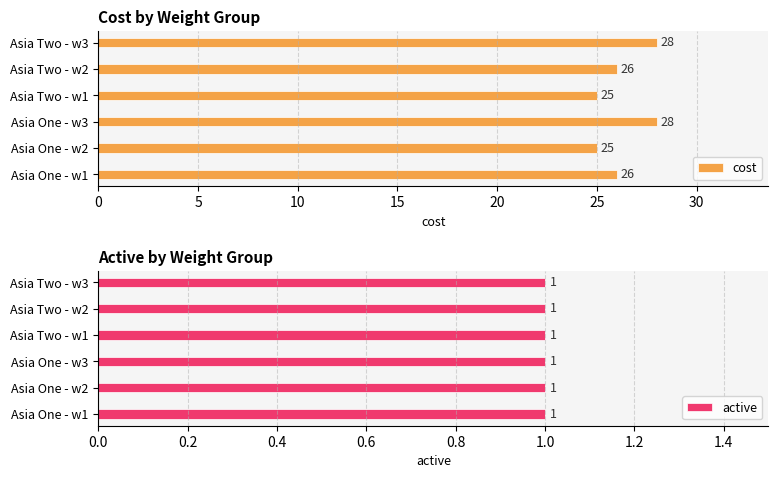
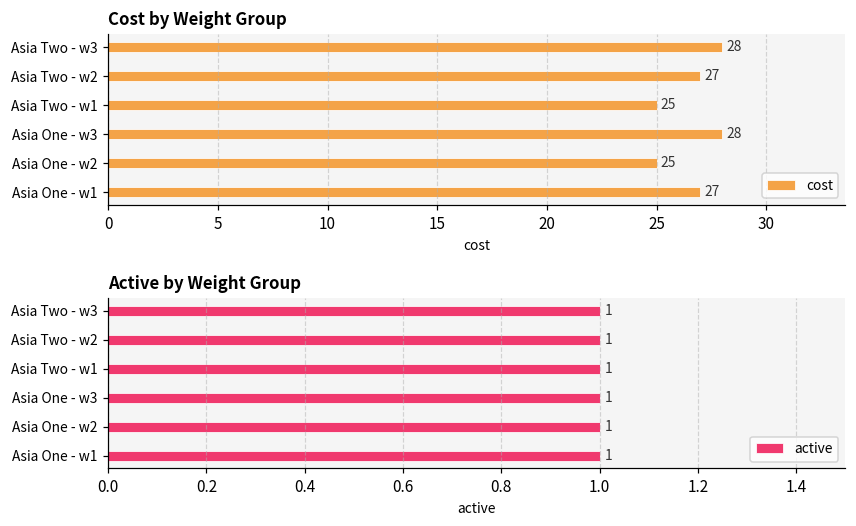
  {
    "Cost by Weight Group": {
      "Asia Two - w3": 28,
-     "Asia Two - w2": 26,
+     "Asia Two - w2": 27,
      "Asia Two - w1": 25,
      "Asia One - w3": 28,
      "Asia One - w2": 25,
-     "Asia One - w1": 26
+     "Asia One - w1": 27
    },
    "Active by Weight Group": {
      "Asia Two - w3": 1,
      "Asia Two - w2": 1,
      "Asia Two - w1": 1,
      "Asia One - w3": 1,
      "Asia One - w2": 1,
      "Asia One - w1": 1
    }
  }
